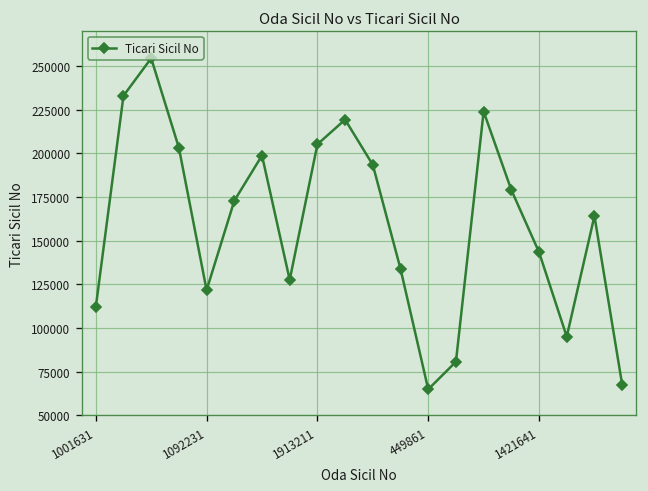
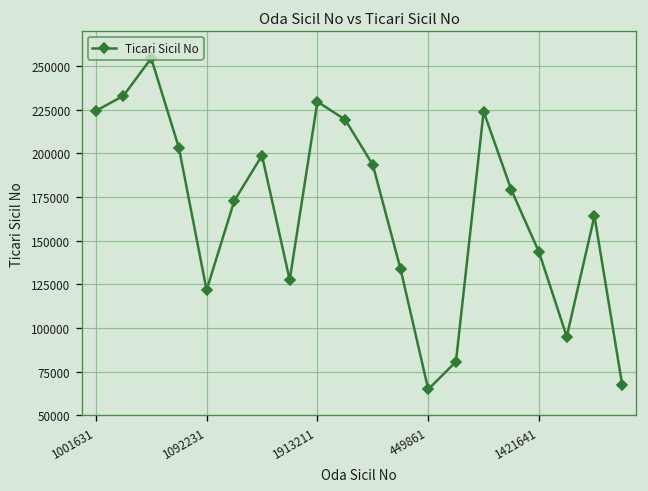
  {
-   "1001631": 112000,
+   "1001631": 224000,
    "1092231": 122000,
-   "1913211": 205000,
+   "1913211": 230000,
    "449861": 65000,
    "1421641": 143000
  }
